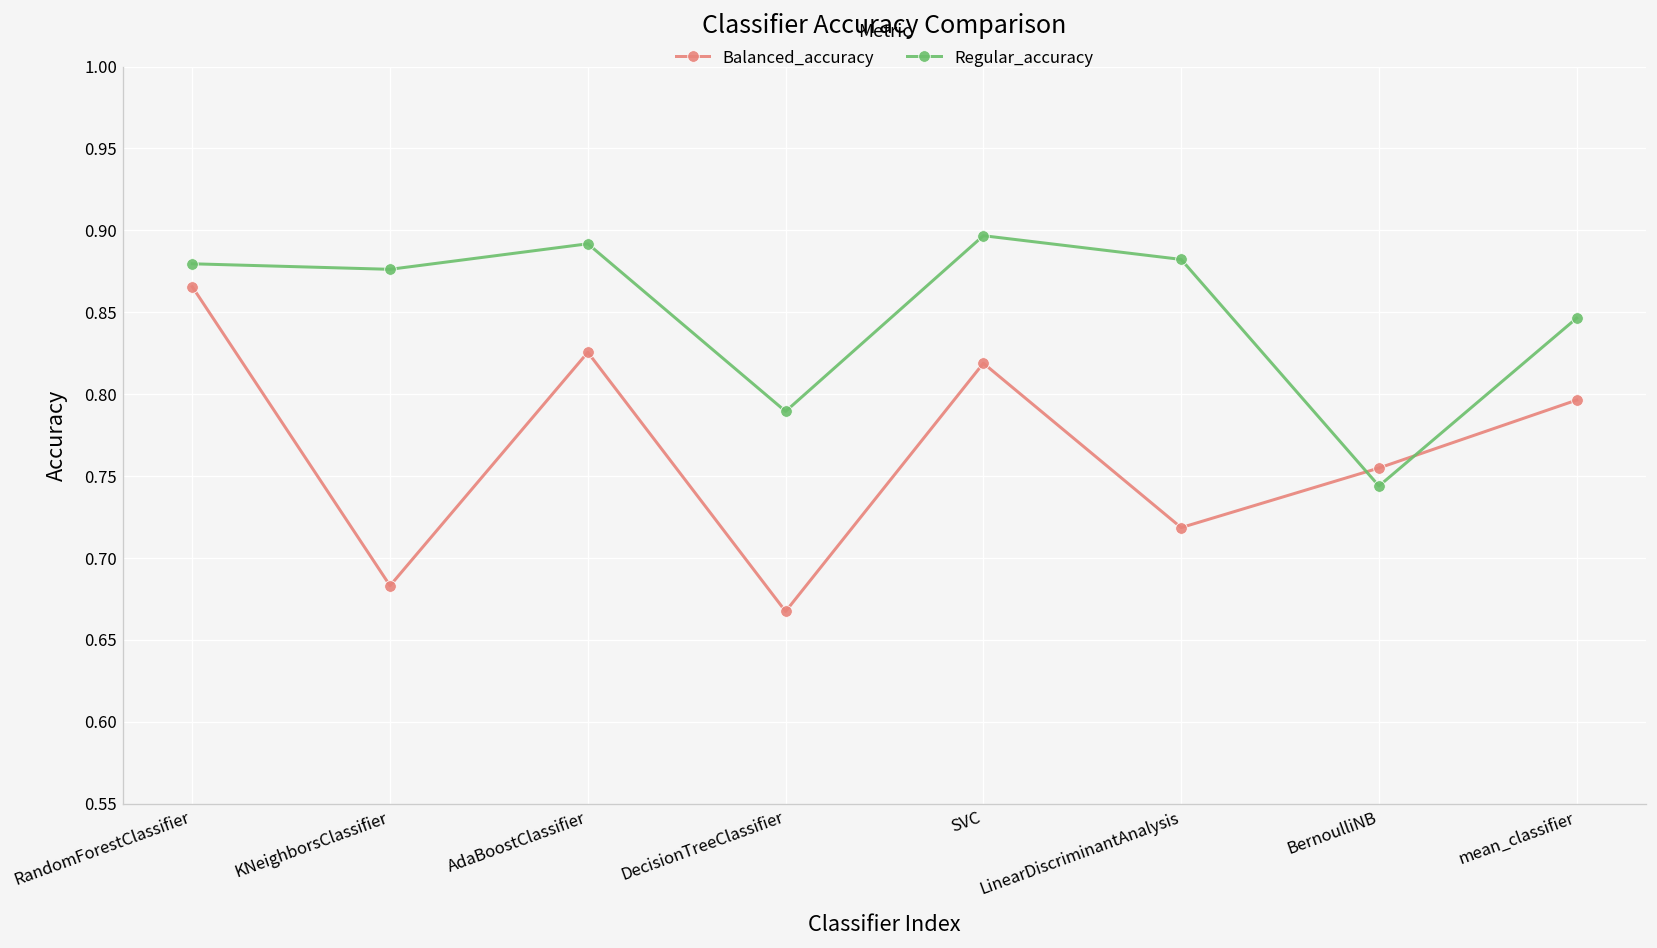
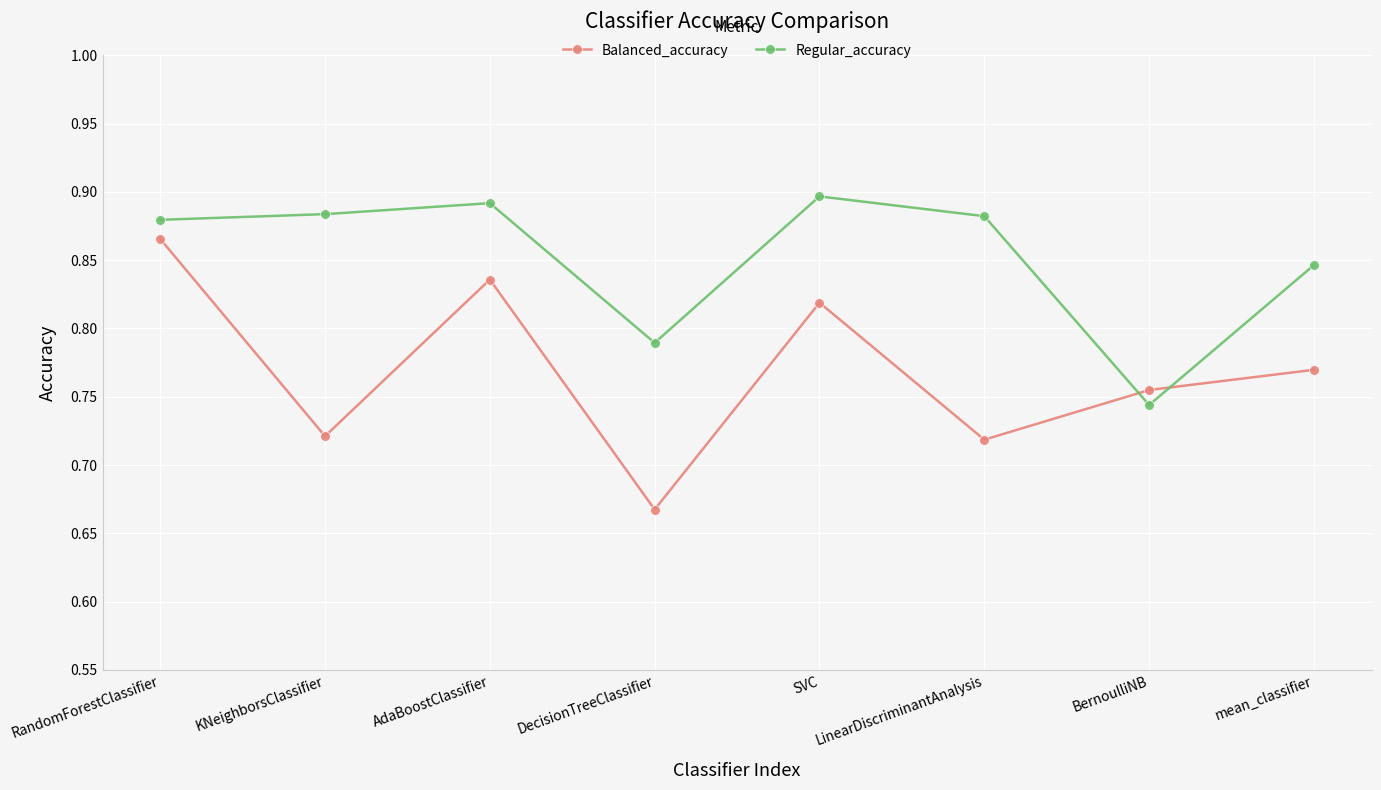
  {
    "Balanced_accuracy": {
      "RandomForestClassifier": 0.866,
-     "KNeighborsClassifier": 0.683,
-     "AdaBoostClassifier": 0.826,
+     "KNeighborsClassifier": 0.721,
+     "AdaBoostClassifier": 0.836,
      "DecisionTreeClassifier": 0.667,
      "SVC": 0.819,
      "LinearDiscriminantAnalysis": 0.719,
      "BernoulliNB": 0.755,
-     "mean_classifier": 0.796
+     "mean_classifier": 0.770
    },
    "Regular_accuracy": {
      "RandomForestClassifier": 0.880,
-     "KNeighborsClassifier": 0.876,
+     "KNeighborsClassifier": 0.884,
      "AdaBoostClassifier": 0.892,
      "DecisionTreeClassifier": 0.789,
      "SVC": 0.897,
      "LinearDiscriminantAnalysis": 0.882,
      "BernoulliNB": 0.744,
      "mean_classifier": 0.846
    }
  }
